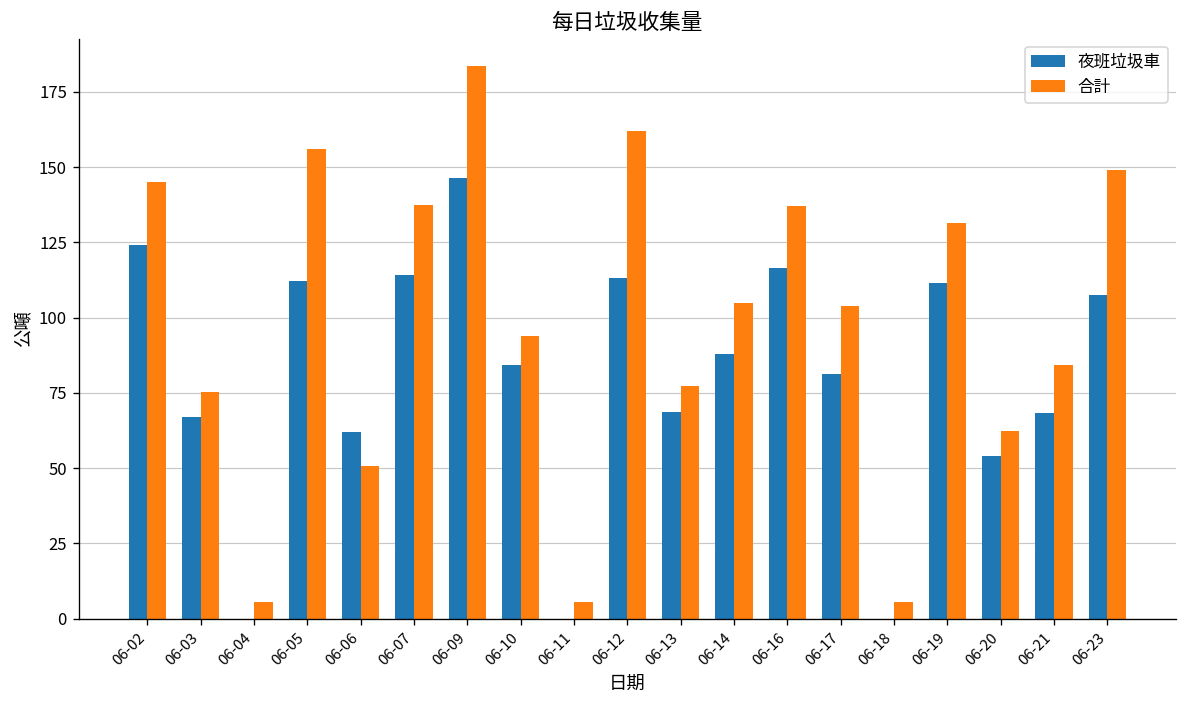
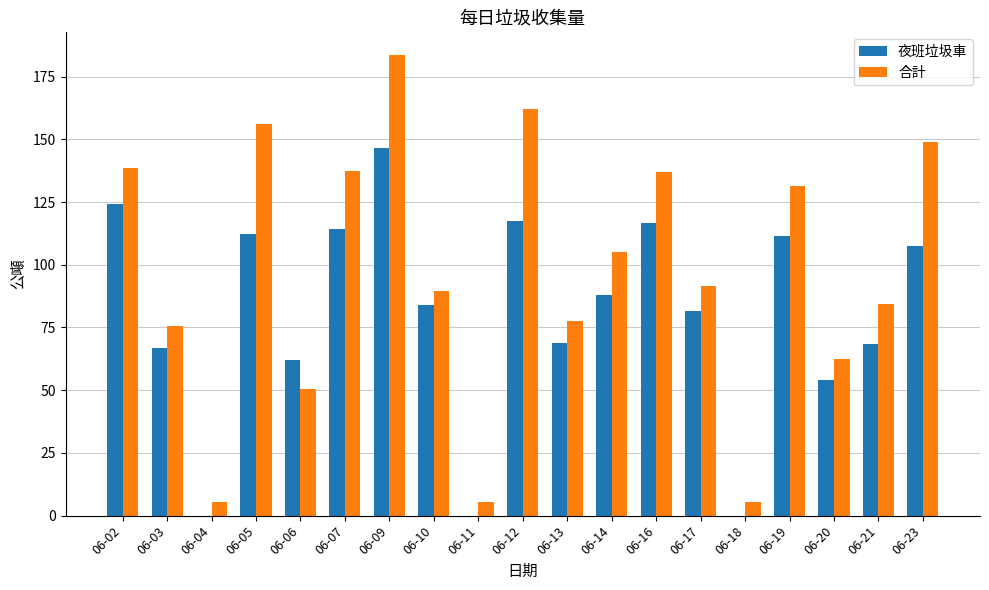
  {
    "夜班垃圾車": {
      "06-02": 124,
      "06-03": 67,
      "06-04": 0,
      "06-05": 112,
      "06-06": 62,
      "06-07": 114,
      "06-09": 146,
      "06-10": 84,
      "06-11": 0,
-     "06-12": 113,
+     "06-12": 117,
      "06-13": 69,
      "06-14": 88,
      "06-16": 116,
      "06-17": 81,
      "06-18": 0,
      "06-19": 112,
      "06-20": 54,
      "06-21": 68,
      "06-23": 108
    },
    "合計": {
-     "06-02": 145,
+     "06-02": 139,
      "06-03": 75,
      "06-04": 6,
      "06-05": 156,
      "06-06": 51,
      "06-07": 137,
      "06-09": 183,
-     "06-10": 94,
+     "06-10": 90,
      "06-11": 6,
      "06-12": 162,
      "06-13": 77,
      "06-14": 105,
      "06-16": 137,
-     "06-17": 104,
+     "06-17": 91,
      "06-18": 5,
      "06-19": 131,
      "06-20": 62,
      "06-21": 84,
      "06-23": 149
    }
  }
